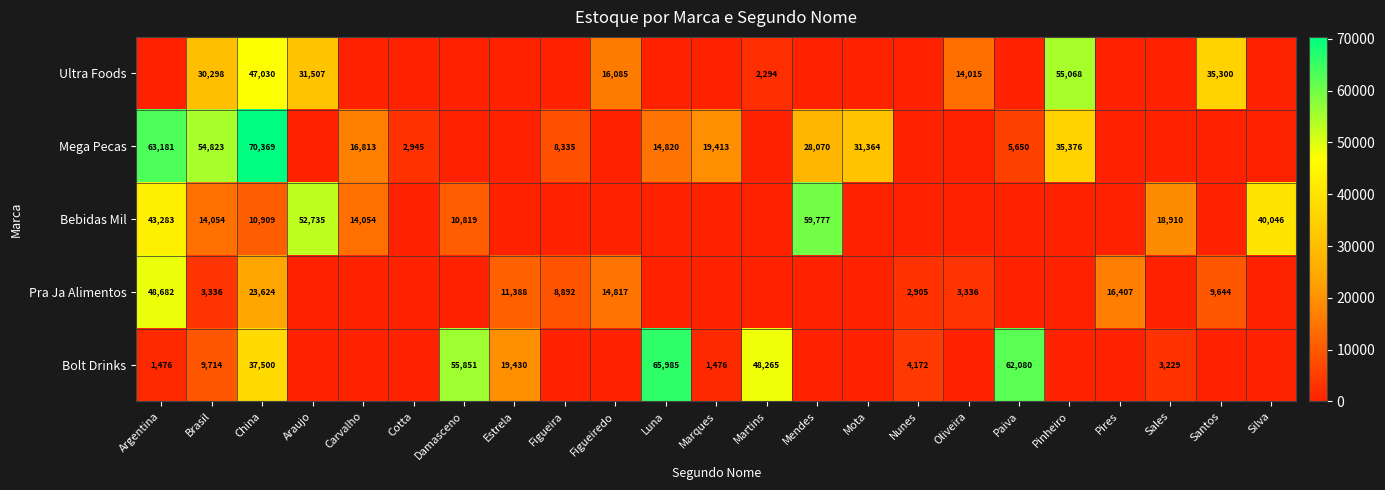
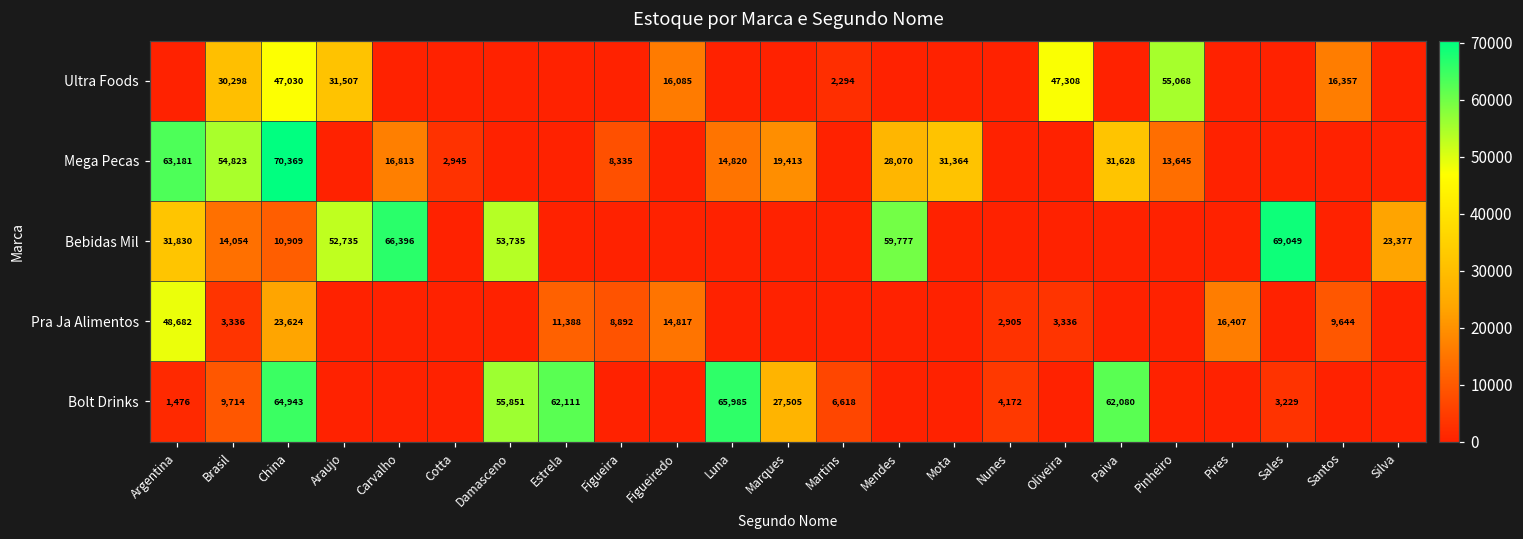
  {
    "Ultra Foods": {
      "Brasil": "30,298",
      "China": "47,030",
      "Araujo": "31,507",
      "Figueiredo": "16,085",
      "Martins": "2,294",
-     "Oliveira": "14,015",
+     "Oliveira": "47,308",
      "Pinheiro": "55,068",
-     "Santos": "35,300"
+     "Santos": "16,357"
    },
    "Mega Pecas": {
      "Argentina": "63,181",
      "Brasil": "54,823",
      "China": "70,369",
      "Carvalho": "16,813",
      "Cotta": "2,945",
      "Figueira": "8,335",
      "Luna": "14,820",
      "Marques": "19,413",
      "Mendes": "28,070",
      "Mota": "31,364",
-     "Paiva": "5,650",
-     "Pinheiro": "35,376"
+     "Paiva": "31,628",
+     "Pinheiro": "13,645"
    },
    "Bebidas Mil": {
-     "Argentina": "43,283",
+     "Argentina": "31,830",
      "Brasil": "14,054",
      "China": "10,909",
      "Araujo": "52,735",
-     "Carvalho": "14,054",
-     "Damasceno": "10,819",
+     "Carvalho": "66,396",
+     "Damasceno": "53,735",
      "Mendes": "59,777",
-     "Sales": "18,910",
-     "Silva": "40,046"
+     "Sales": "69,049",
+     "Silva": "23,377"
    },
    "Pra Ja Alimentos": {
      "Argentina": "48,682",
      "Brasil": "3,336",
      "China": "23,624",
      "Estrela": "11,388",
      "Figueira": "8,892",
      "Figueiredo": "14,817",
      "Nunes": "2,905",
      "Oliveira": "3,336",
      "Pires": "16,407",
      "Santos": "9,644"
    },
    "Bolt Drinks": {
      "Argentina": "1,476",
      "Brasil": "9,714",
-     "China": "37,500",
+     "China": "64,943",
      "Damasceno": "55,851",
-     "Estrela": "19,430",
+     "Estrela": "62,111",
      "Luna": "65,985",
-     "Marques": "1,476",
-     "Martins": "48,265",
+     "Marques": "27,505",
+     "Martins": "6,618",
      "Nunes": "4,172",
      "Paiva": "62,080",
      "Sales": "3,229"
    }
  }
